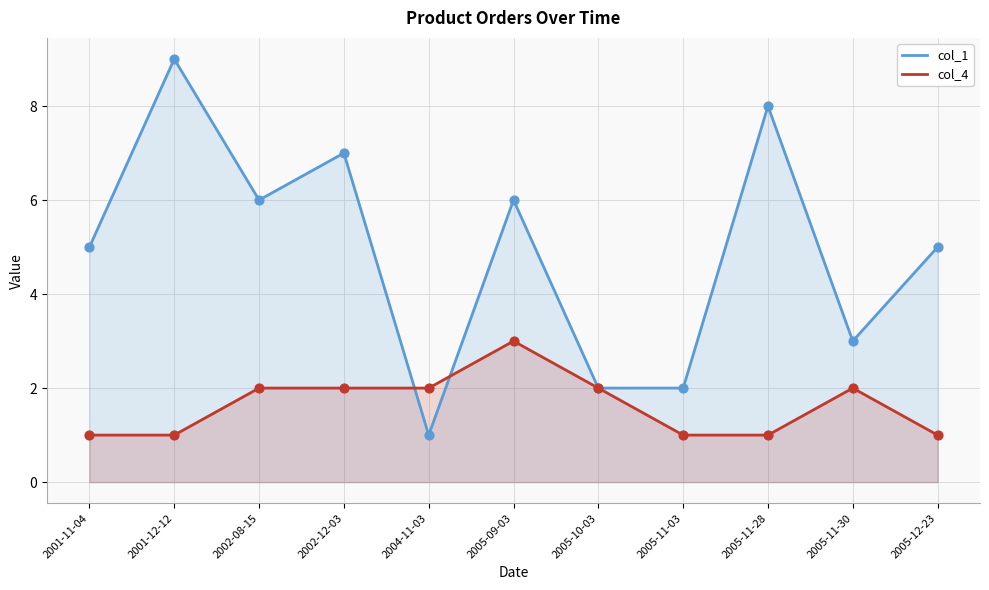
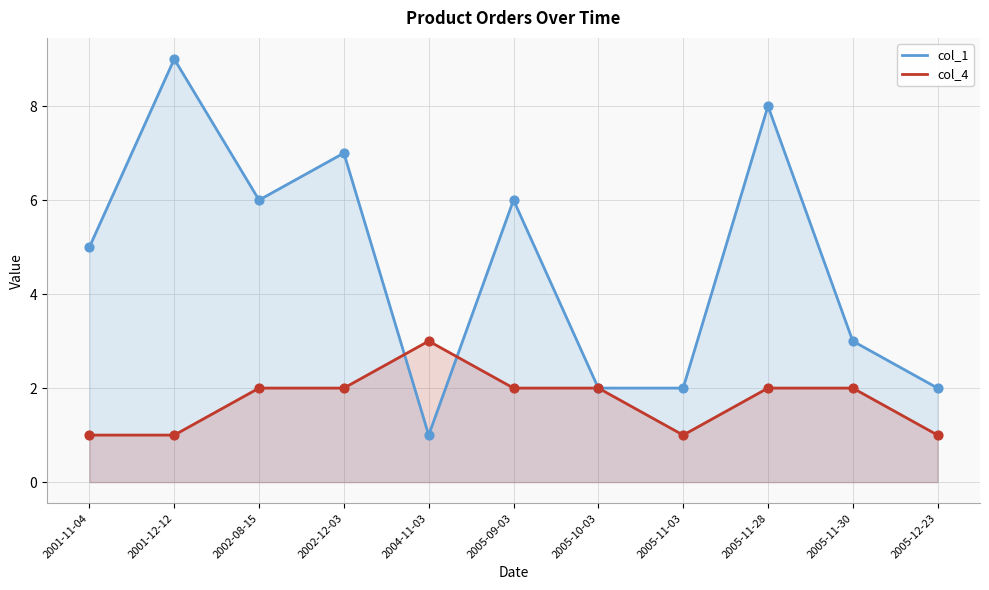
  {
    "col_1": {
      "2001-11-04": 5,
      "2001-12-12": 9,
      "2002-08-15": 6,
      "2002-12-03": 7,
      "2004-11-03": 1,
      "2005-09-03": 6,
      "2005-11-03": 2,
      "2005-11-28": 8,
      "2005-11-30": 3,
-     "2005-12-23": 5
+     "2005-12-23": 2
    },
    "col_4": {
      "2001-11-04": 1,
      "2001-12-12": 1,
      "2002-08-15": 2,
      "2002-12-03": 2,
-     "2004-11-03": 2,
-     "2005-09-03": 3,
+     "2004-11-03": 3,
+     "2005-09-03": 2,
      "2005-11-03": 1,
-     "2005-11-28": 1,
+     "2005-11-28": 2,
      "2005-11-30": 2,
      "2005-12-23": 1
    }
  }
